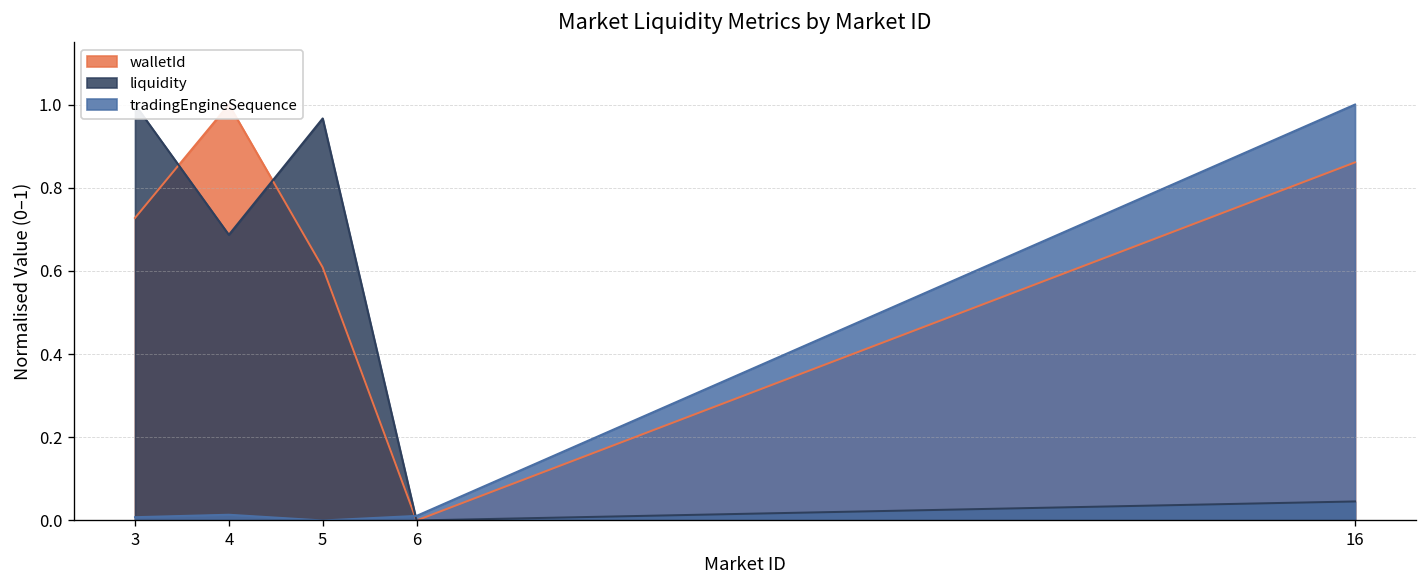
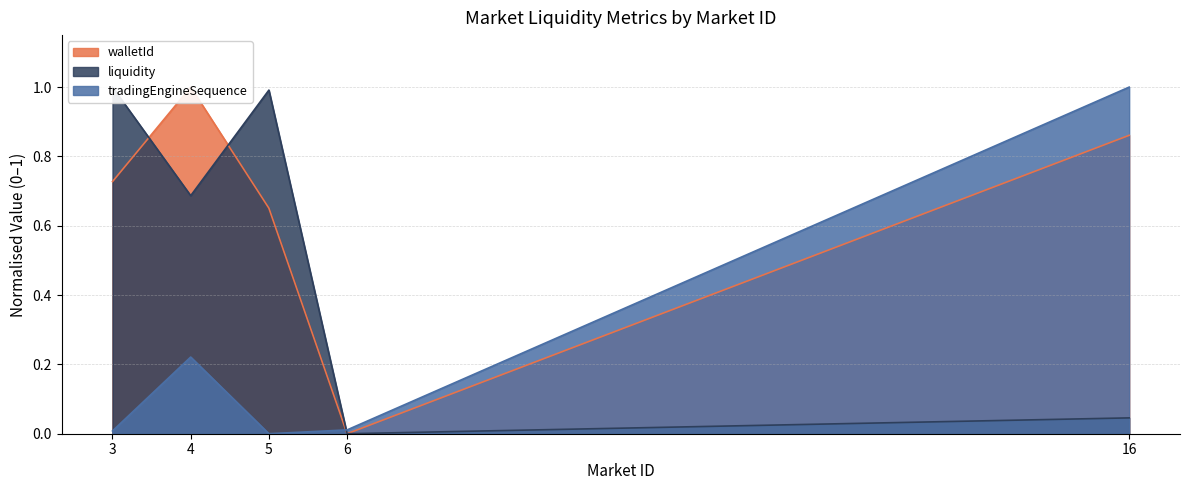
  {
    "walletId": {
      "3": 0.73,
-     "5": 0.61,
+     "5": 0.65,
      "16": 0.86
    },
    "liquidity": {
      "4": 0.69,
-     "5": 0.97,
+     "5": 0.99,
      "16": 0.05
    },
    "tradingEngineSequence": {
      "3": 0.01,
-     "4": 0.01,
+     "4": 0.22,
      "5": 0.00,
      "6": 0.01,
      "16": 1.00
    }
  }
